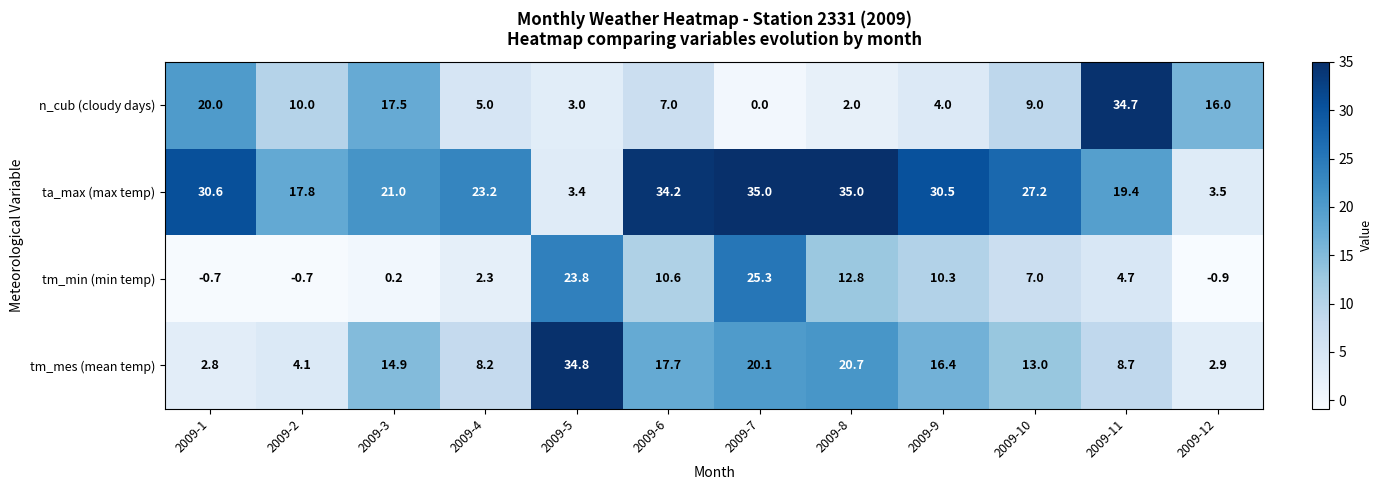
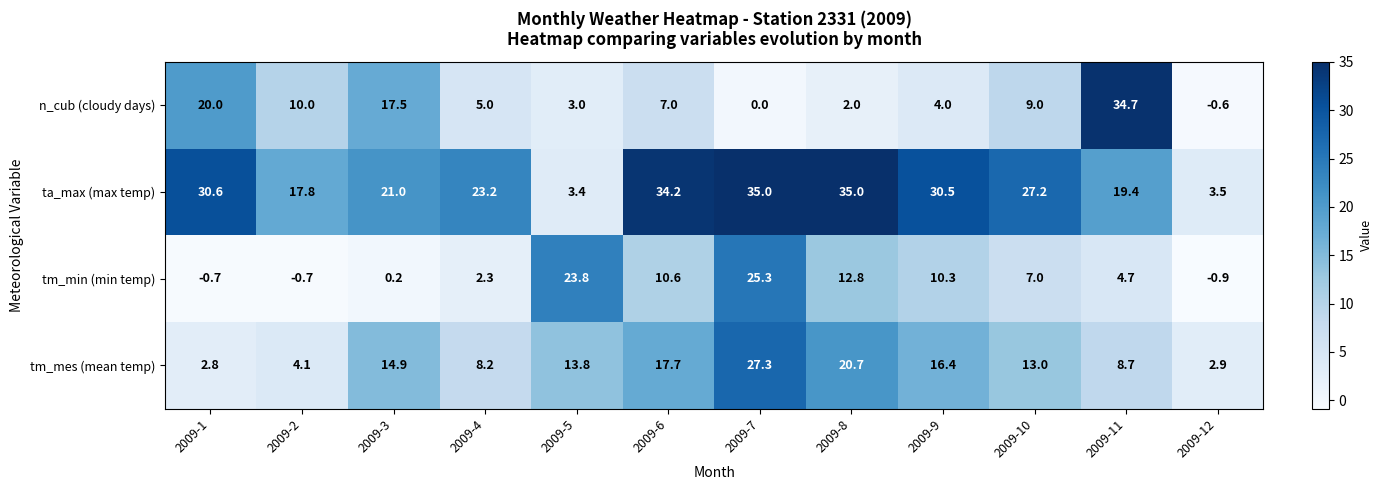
  {
    "n_cub (cloudy days)": {
      "2009-1": 20.0,
      "2009-2": 10.0,
      "2009-3": 17.5,
      "2009-4": 5.0,
      "2009-5": 3.0,
      "2009-6": 7.0,
      "2009-7": 0.0,
      "2009-8": 2.0,
      "2009-9": 4.0,
      "2009-10": 9.0,
      "2009-11": 34.7,
-     "2009-12": 16.0
+     "2009-12": -0.6
    },
    "ta_max (max temp)": {
      "2009-1": 30.6,
      "2009-2": 17.8,
      "2009-3": 21.0,
      "2009-4": 23.2,
      "2009-5": 3.4,
      "2009-6": 34.2,
      "2009-7": 35.0,
      "2009-8": 35.0,
      "2009-9": 30.5,
      "2009-10": 27.2,
      "2009-11": 19.4,
      "2009-12": 3.5
    },
    "tm_min (min temp)": {
      "2009-1": -0.7,
      "2009-2": -0.7,
      "2009-3": 0.2,
      "2009-4": 2.3,
      "2009-5": 23.8,
      "2009-6": 10.6,
      "2009-7": 25.3,
      "2009-8": 12.8,
      "2009-9": 10.3,
      "2009-10": 7.0,
      "2009-11": 4.7,
      "2009-12": -0.9
    },
    "tm_mes (mean temp)": {
      "2009-1": 2.8,
      "2009-2": 4.1,
      "2009-3": 14.9,
      "2009-4": 8.2,
-     "2009-5": 34.8,
+     "2009-5": 13.8,
      "2009-6": 17.7,
-     "2009-7": 20.1,
+     "2009-7": 27.3,
      "2009-8": 20.7,
      "2009-9": 16.4,
      "2009-10": 13.0,
      "2009-11": 8.7,
      "2009-12": 2.9
    }
  }
